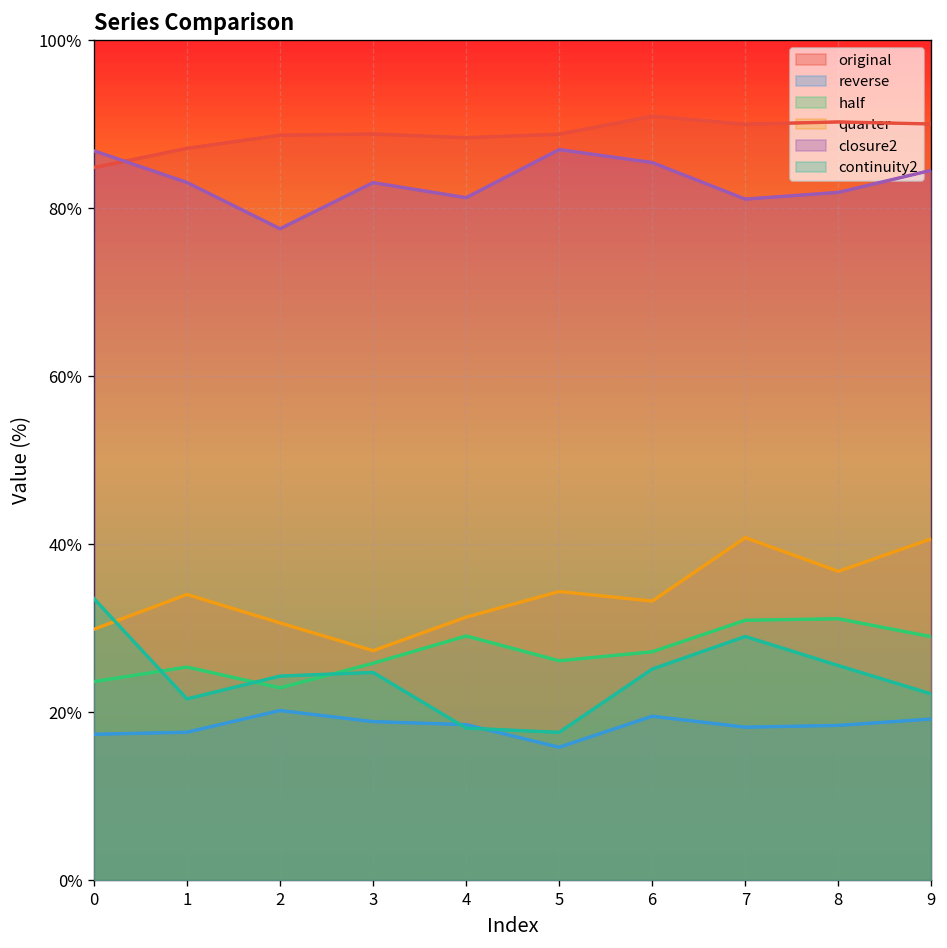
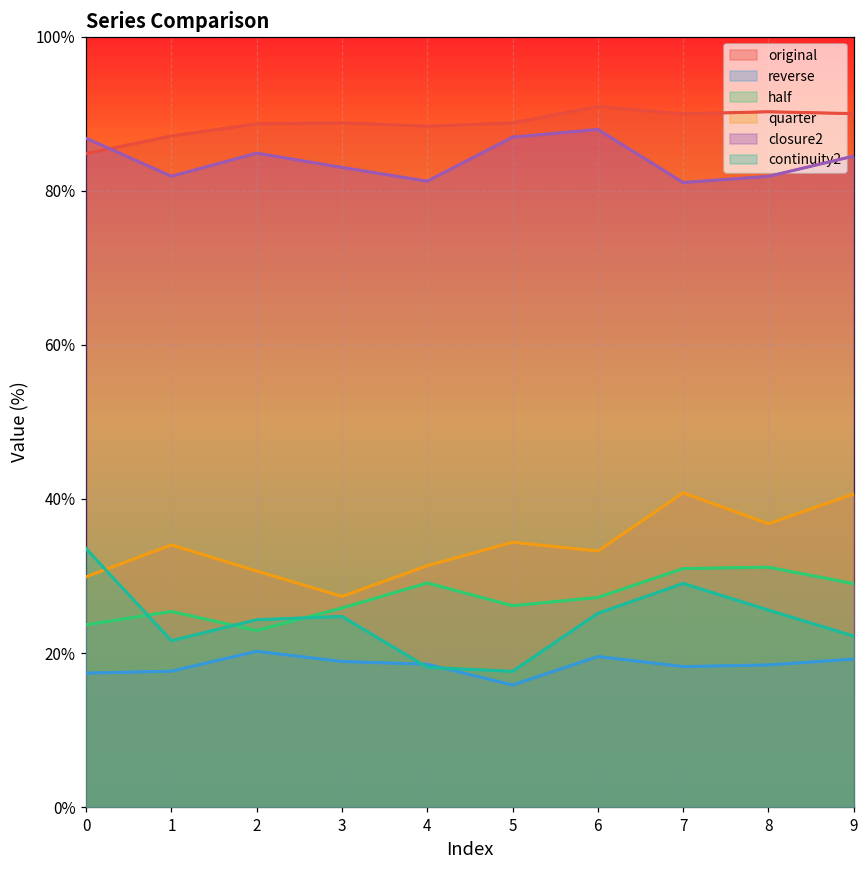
  {
    "closure2": {
      "0": "87%",
-     "1": "83%",
-     "2": "78%",
+     "1": "82%",
+     "2": "85%",
      "3": "83%",
      "4": "81%",
      "5": "87%",
-     "6": "85%",
+     "6": "88%",
      "7": "81%",
      "8": "82%",
      "9": "85%"
    }
  }
